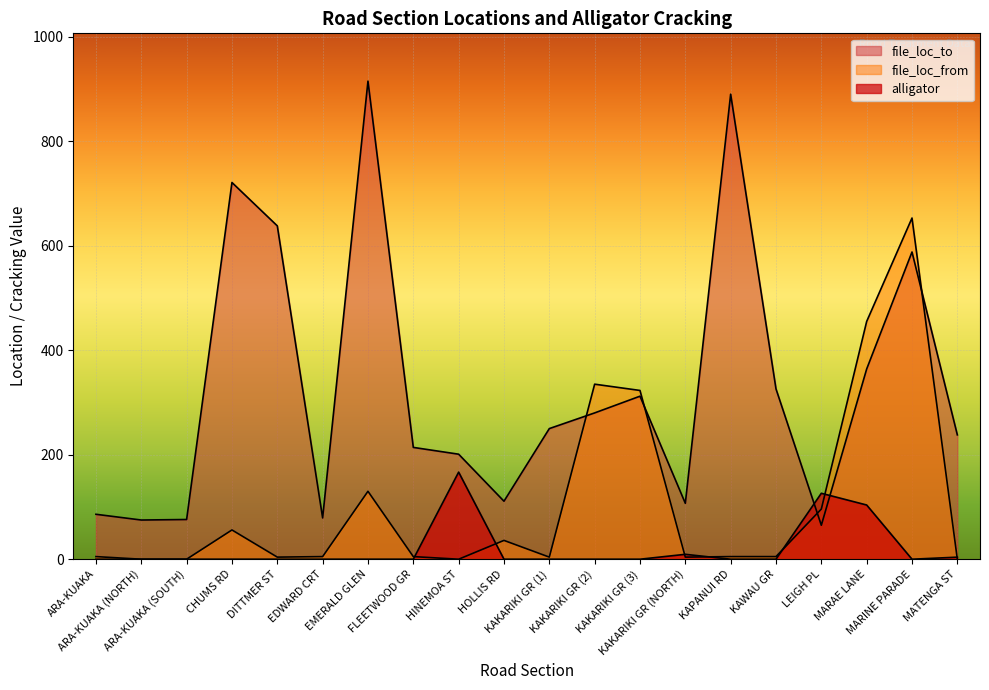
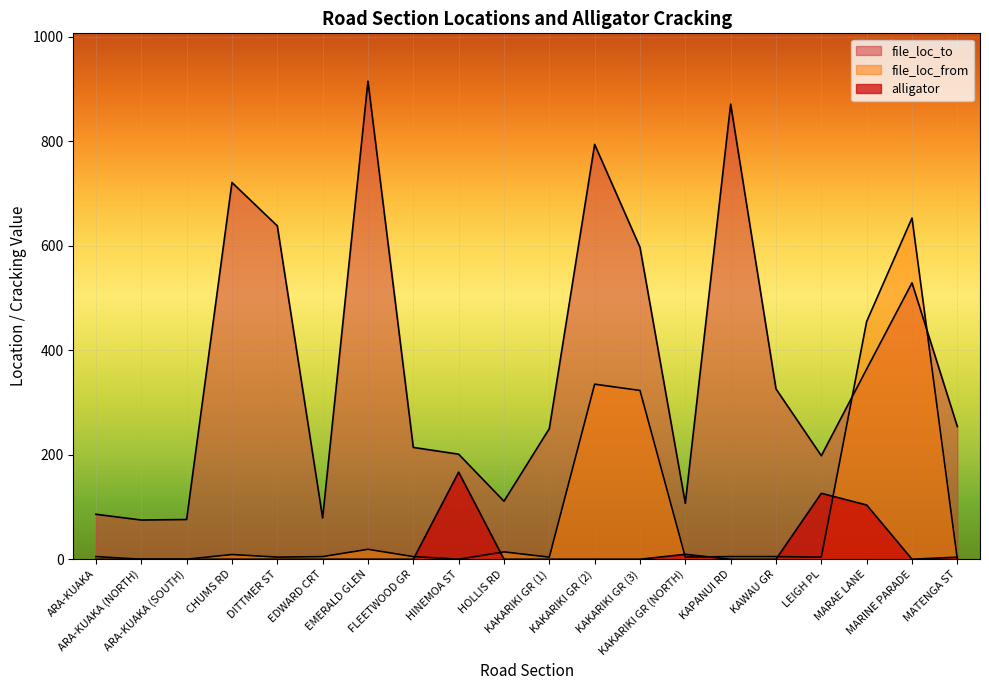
  {
    "file_loc_to": {
      "ARA-KUAKA": 90,
      "ARA-KUAKA (NORTH)": 80,
      "ARA-KUAKA (SOUTH)": 80,
      "CHUMS RD": 720,
      "DITTMER ST": 640,
      "EDWARD CRT": 80,
      "EMERALD GLEN": 920,
      "FLEETWOOD GR": 210,
      "HINEMOA ST": 200,
      "HOLLIS RD": 110,
      "KAKARIKI GR (1)": 250,
-     "KAKARIKI GR (2)": 280,
-     "KAKARIKI GR (3)": 310,
+     "KAKARIKI GR (2)": 790,
+     "KAKARIKI GR (3)": 600,
      "KAKARIKI GR (NORTH)": 110,
-     "KAPANUI RD": 890,
+     "KAPANUI RD": 870,
      "KAWAU GR": 330,
-     "LEIGH PL": 70,
+     "LEIGH PL": 200,
      "MARAE LANE": 360,
-     "MARINE PARADE": 590,
-     "MATENGA ST": 240
+     "MARINE PARADE": 530,
+     "MATENGA ST": 250
    },
    "file_loc_from": {
      "ARA-KUAKA": 10,
-     "CHUMS RD": 60,
+     "CHUMS RD": 10,
      "EDWARD CRT": 10,
-     "EMERALD GLEN": 130,
+     "EMERALD GLEN": 20,
      "FLEETWOOD GR": 10,
      "HINEMOA ST": 0,
-     "HOLLIS RD": 40,
+     "HOLLIS RD": 10,
      "KAKARIKI GR (2)": 340,
      "KAKARIKI GR (3)": 320,
      "KAKARIKI GR (NORTH)": 0,
      "KAPANUI RD": 10,
      "KAWAU GR": 10,
-     "LEIGH PL": 100,
+     "LEIGH PL": 0,
      "MARAE LANE": 460,
      "MARINE PARADE": 650
    },
    "alligator": {
      "ARA-KUAKA": 0,
      "CHUMS RD": 0,
      "EDWARD CRT": 0,
      "EMERALD GLEN": 0,
      "FLEETWOOD GR": 0,
      "HINEMOA ST": 170,
      "HOLLIS RD": 0,
      "KAKARIKI GR (2)": 0,
      "KAKARIKI GR (3)": 0,
      "KAKARIKI GR (NORTH)": 10,
      "KAPANUI RD": 0,
      "KAWAU GR": 0,
      "LEIGH PL": 130,
      "MARAE LANE": 100,
      "MARINE PARADE": 0
    }
  }
